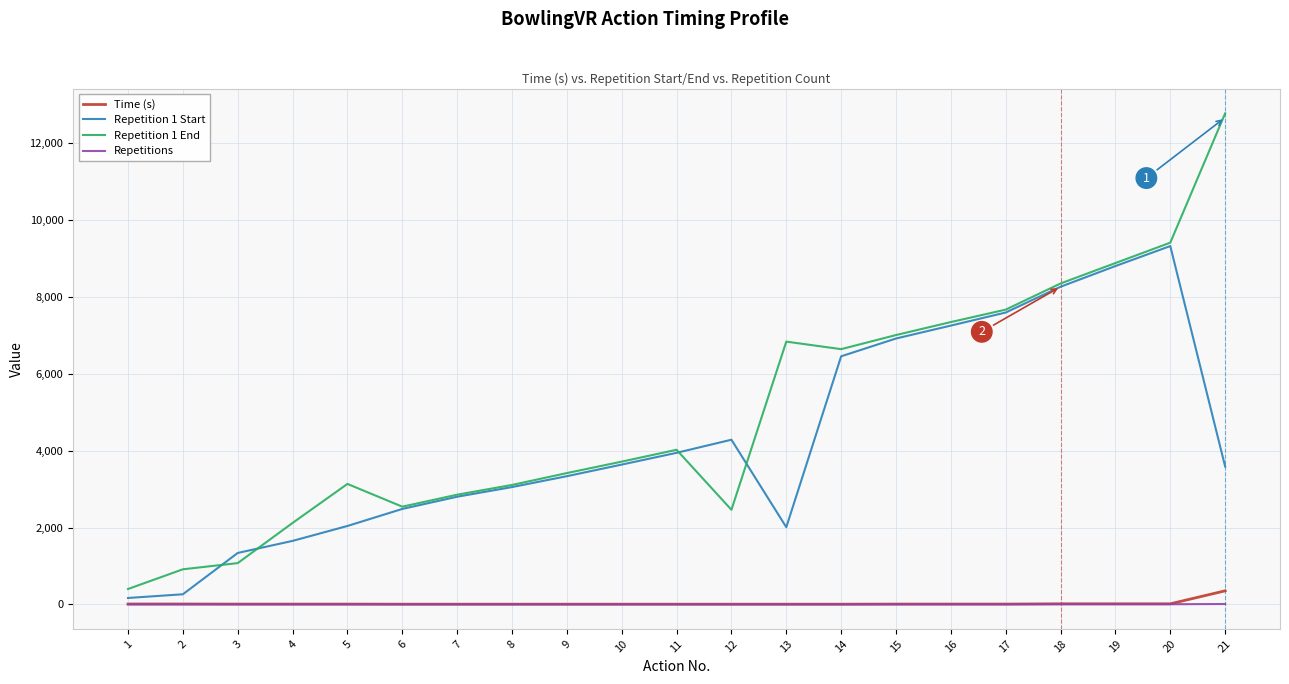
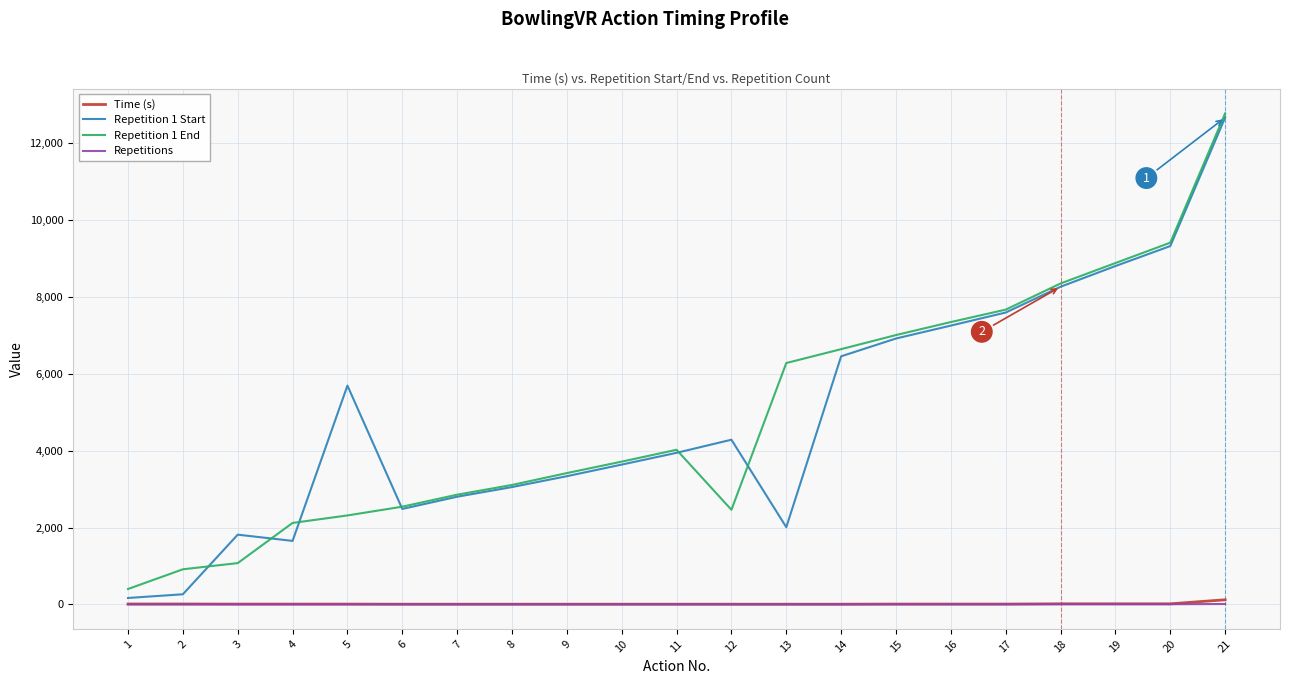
  {
    "Time (s)": {
-     "21": "400"
+     "21": "100"
    },
    "Repetition 1 Start": {
      "1": "200",
      "2": "300",
-     "3": "1,300",
+     "3": "1,800",
      "4": "1,700",
-     "5": "2,000",
+     "5": "5,700",
      "9": "3,300",
      "10": "3,600",
      "11": "3,900",
      "12": "4,300",
      "13": "2,000",
      "14": "6,500",
      "15": "6,900",
      "16": "7,300",
      "17": "7,600",
      "18": "8,300",
      "19": "8,800",
      "20": "9,300",
-     "21": "3,600"
+     "21": "12,700"
    },
    "Repetition 1 End": {
      "1": "400",
      "2": "900",
      "3": "1,100",
      "4": "2,100",
-     "5": "3,100",
+     "5": "2,300",
      "9": "3,400",
      "10": "3,700",
      "11": "4,000",
      "12": "2,500",
-     "13": "6,800",
+     "13": "6,300",
      "14": "6,600",
      "15": "7,000",
      "16": "7,300",
      "17": "7,700",
      "18": "8,300",
      "19": "8,900",
      "20": "9,400",
      "21": "12,800"
    },
    "Repetitions": {
      "21": "0"
    }
  }
